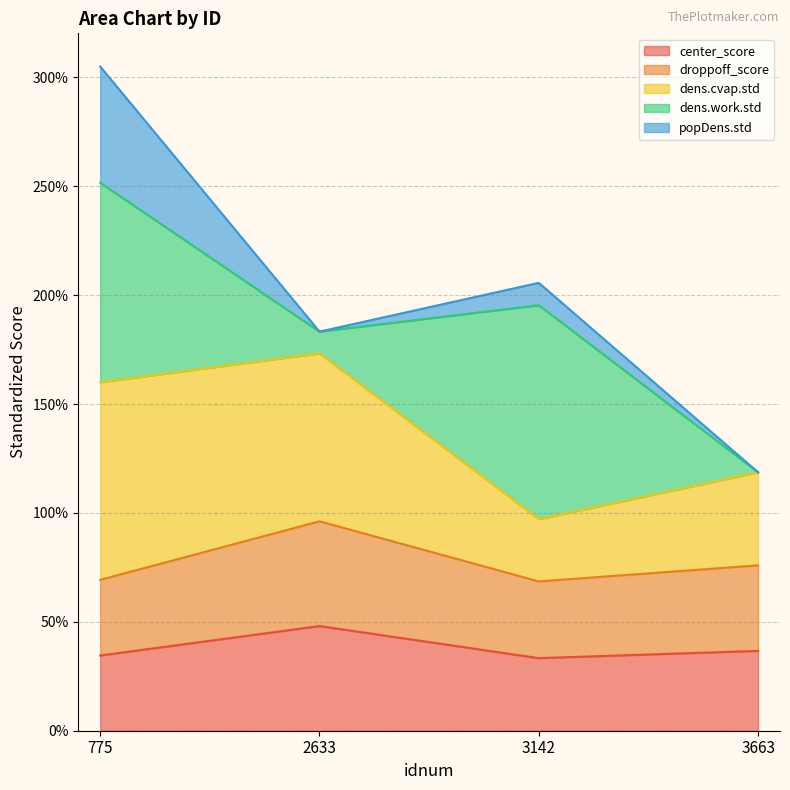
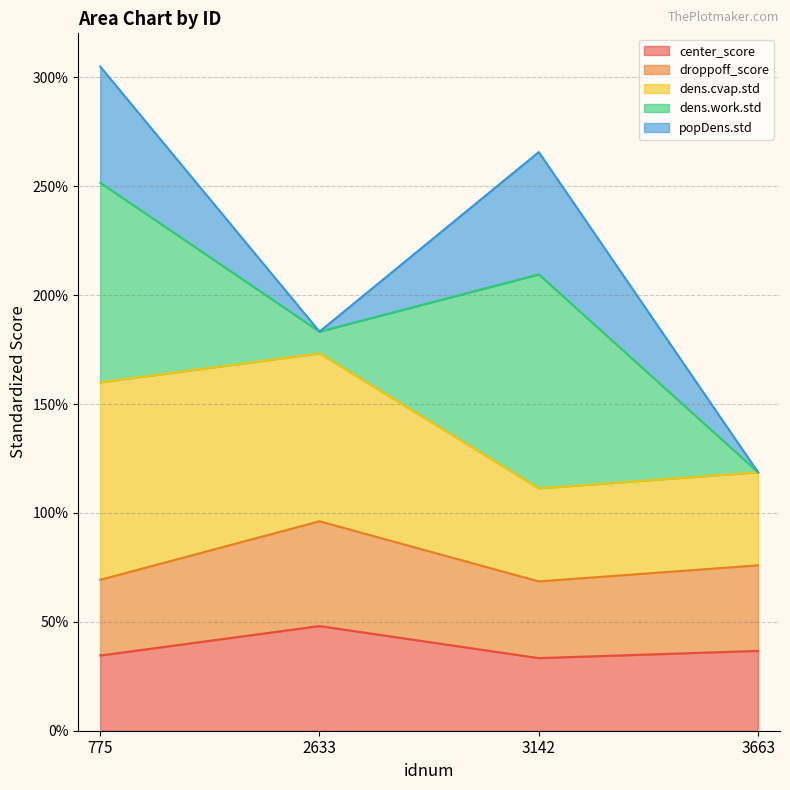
  {
    "dens.cvap.std": {
      "775": "91%",
      "2633": "77%",
-     "3142": "29%"
+     "3142": "43%"
    },
    "dens.work.std": {
      "775": "92%",
      "3142": "98%"
    },
    "popDens.std": {
      "775": "53%",
-     "3142": "10%"
+     "3142": "56%"
    }
  }
